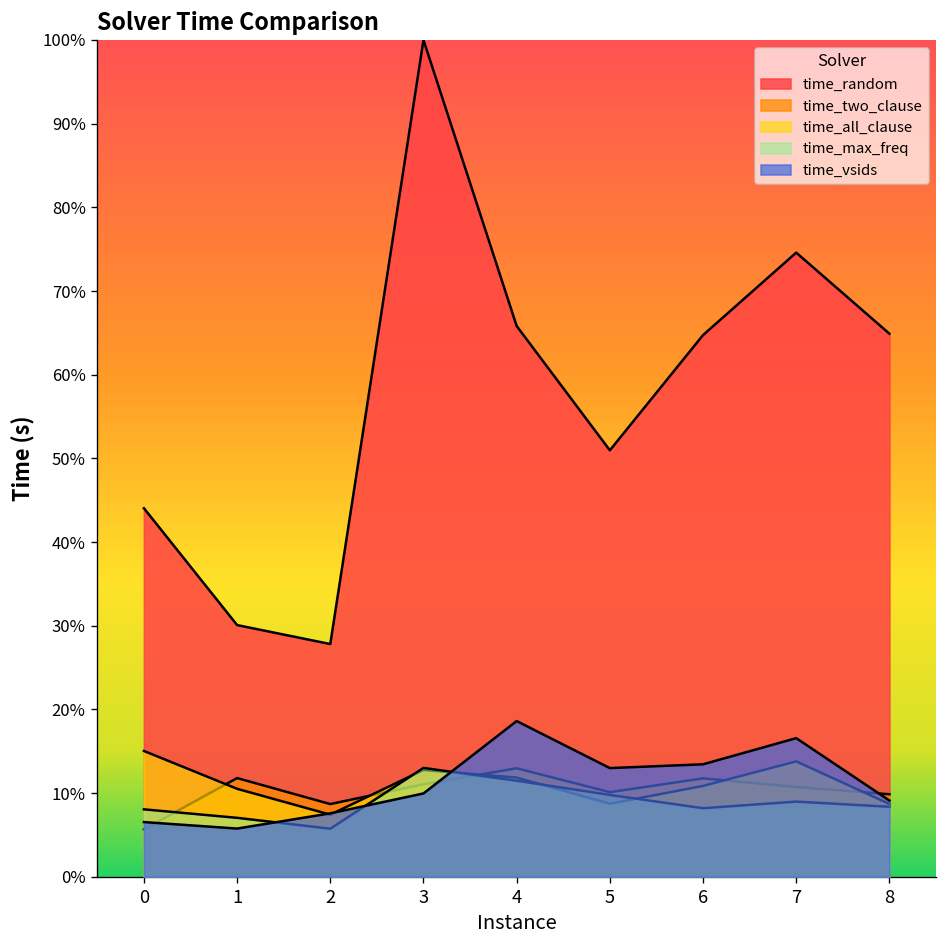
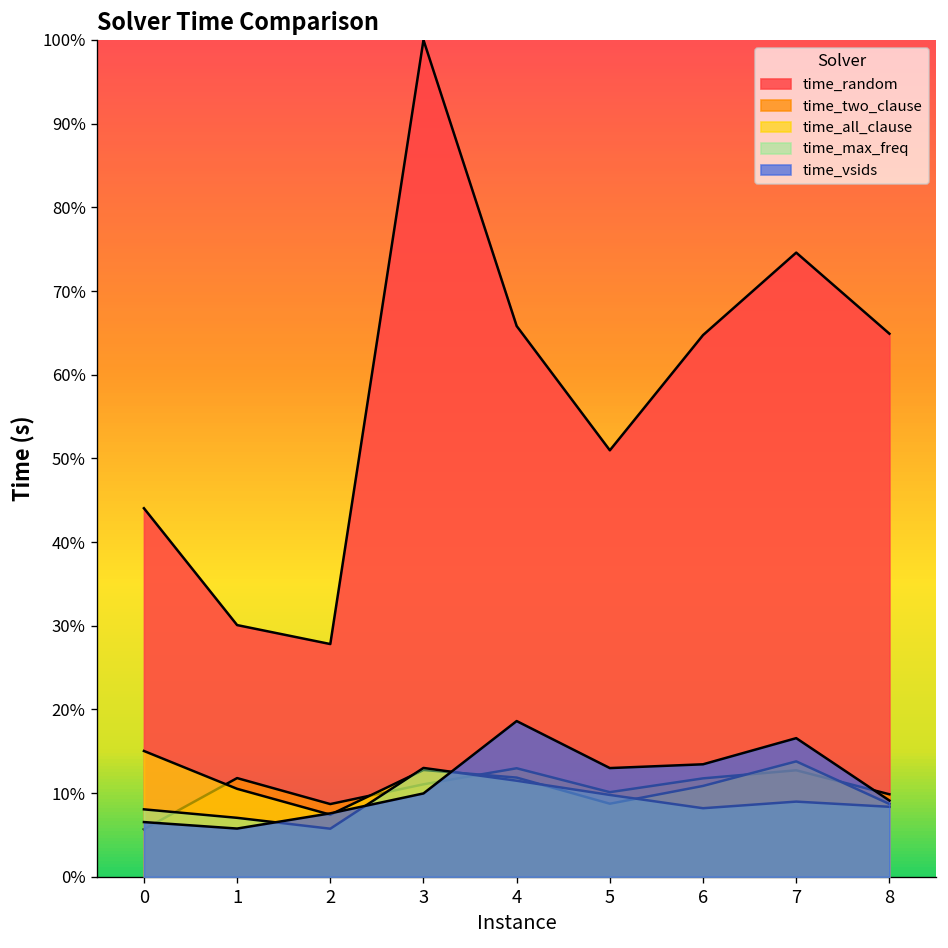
  {
    "time_random": {
      "0": "44%",
      "1": "30%",
      "2": "28%",
      "3": "100%",
      "4": "66%",
      "5": "51%",
      "6": "65%",
      "7": "75%",
      "8": "65%"
    },
    "time_two_clause": {
      "0": "6%",
      "1": "12%",
      "2": "9%",
      "3": "11%",
      "4": "13%",
      "6": "12%",
-     "7": "11%",
+     "7": "13%",
      "8": "10%"
    },
    "time_all_clause": {
      "0": "15%",
      "1": "11%",
      "4": "12%",
      "5": "9%",
      "6": "11%",
      "7": "14%"
    },
    "time_max_freq": {
      "0": "8%",
      "1": "7%",
      "2": "6%",
      "4": "11%",
      "6": "8%",
      "7": "9%"
    },
    "time_vsids": {
      "0": "7%",
      "1": "6%",
      "3": "10%",
      "4": "19%",
      "5": "13%",
      "6": "13%",
      "7": "17%",
      "8": "9%"
    }
  }
